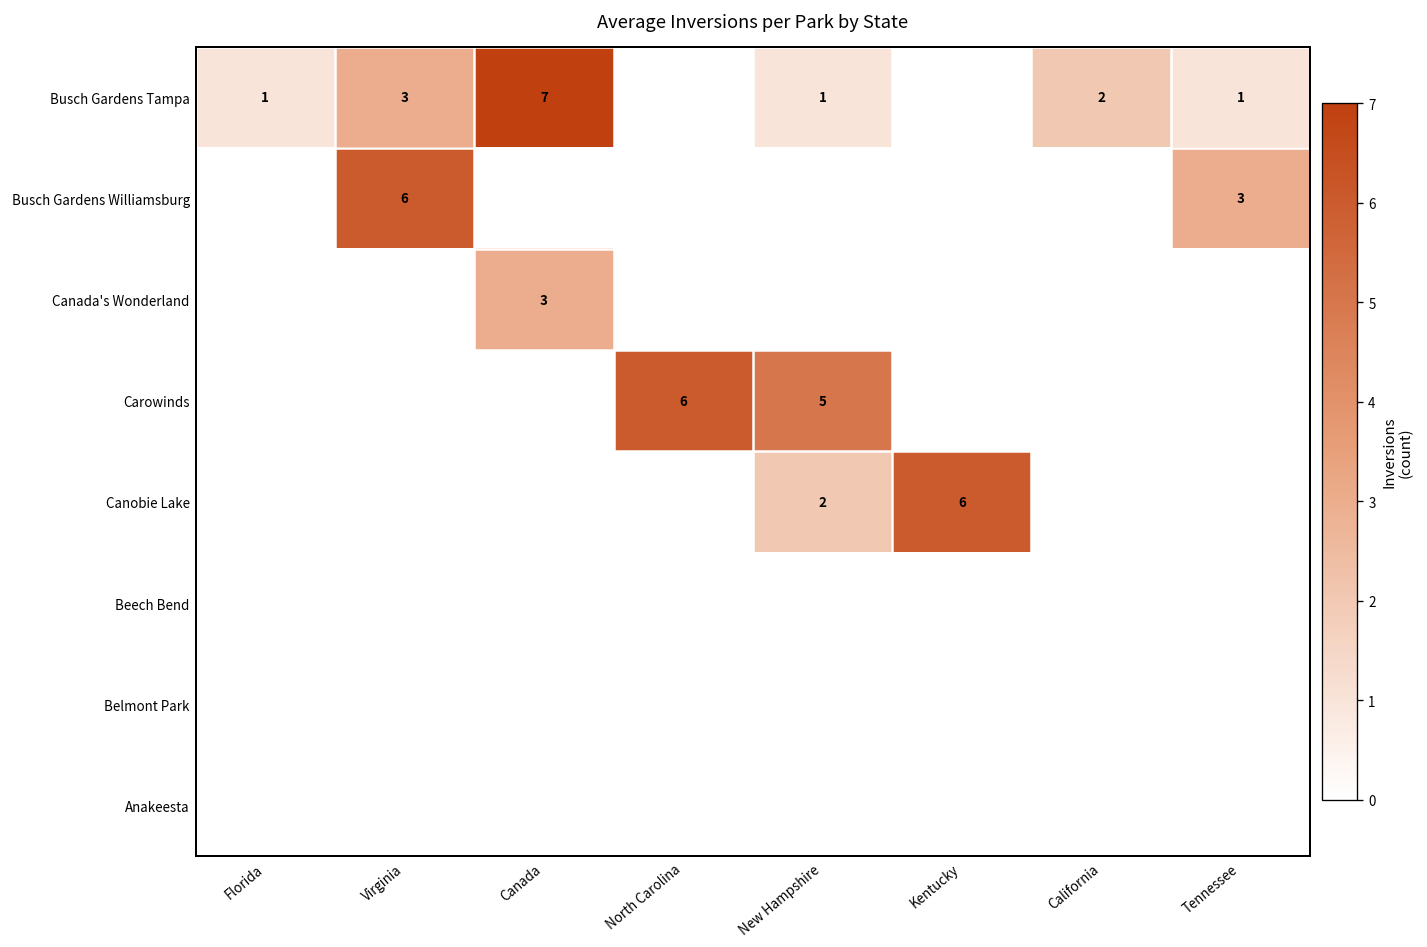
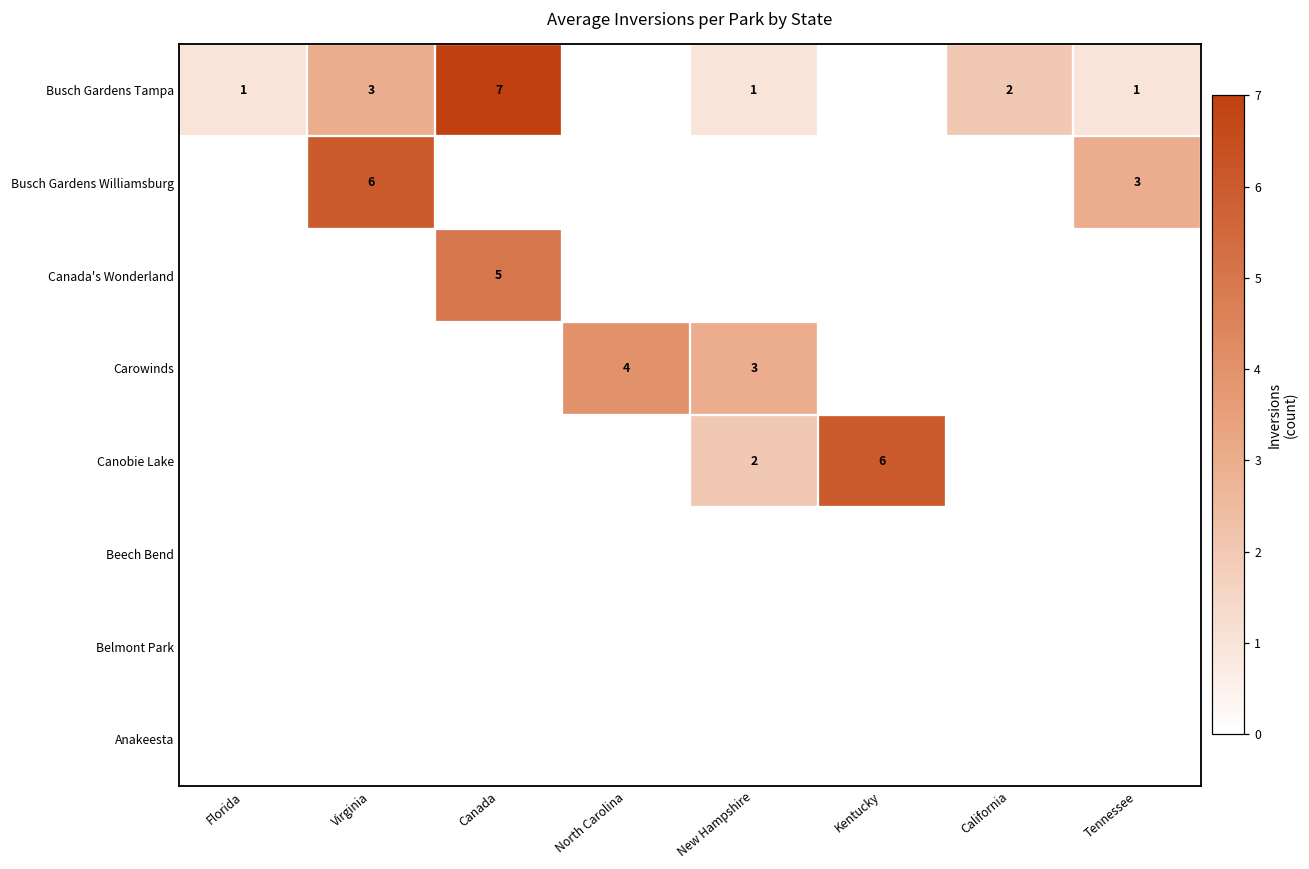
  {
    "Busch Gardens Tampa": {
      "Florida": 1,
      "Virginia": 3,
      "Canada": 7,
      "New Hampshire": 1,
      "California": 2,
      "Tennessee": 1
    },
    "Busch Gardens Williamsburg": {
      "Virginia": 6,
      "Tennessee": 3
    },
    "Canada's Wonderland": {
-     "Canada": 3
+     "Canada": 5
    },
    "Carowinds": {
-     "North Carolina": 6,
-     "New Hampshire": 5
+     "North Carolina": 4,
+     "New Hampshire": 3
    },
    "Canobie Lake": {
      "New Hampshire": 2,
      "Kentucky": 6
    }
  }
